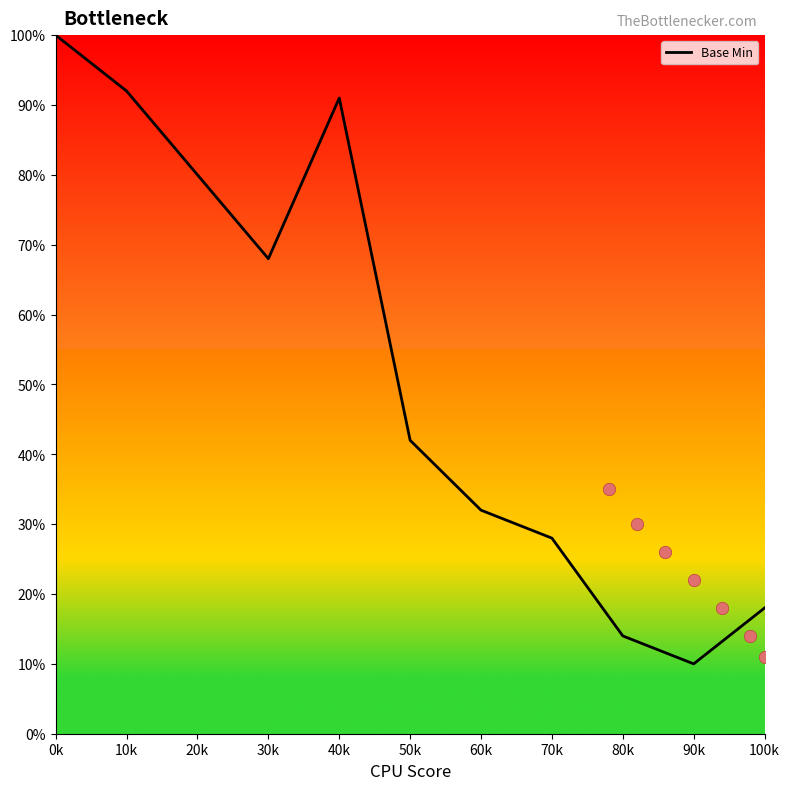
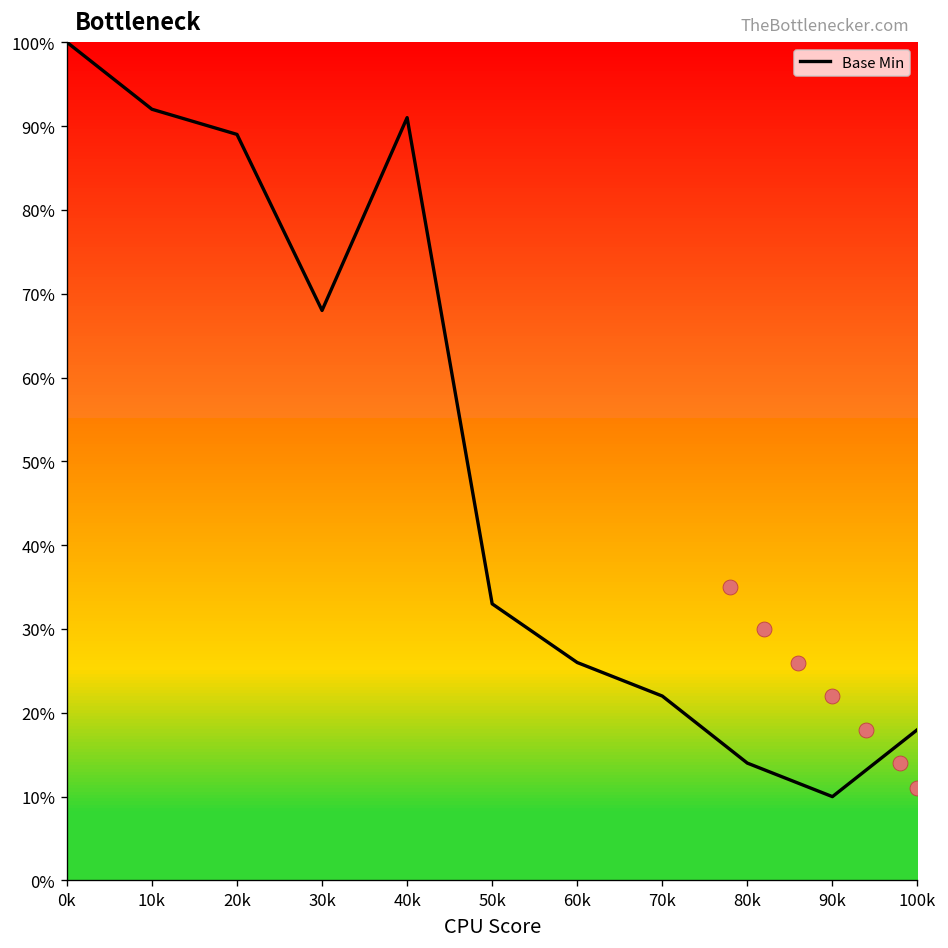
  {
    "Base Min": {
      "0k": "100%",
      "10k": "92%",
-     "20k": "80%",
+     "20k": "89%",
      "30k": "68%",
      "40k": "91%",
-     "50k": "42%",
-     "60k": "32%",
-     "70k": "28%",
+     "50k": "33%",
+     "60k": "26%",
+     "70k": "22%",
      "80k": "14%",
      "90k": "10%",
      "100k": "18%"
    }
  }
